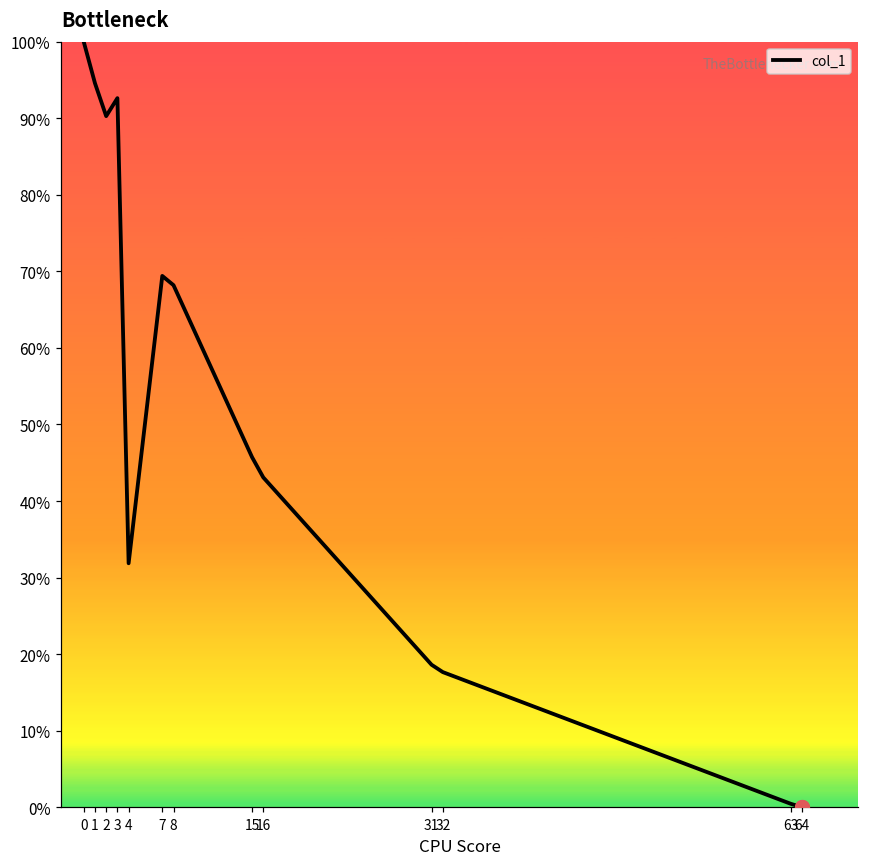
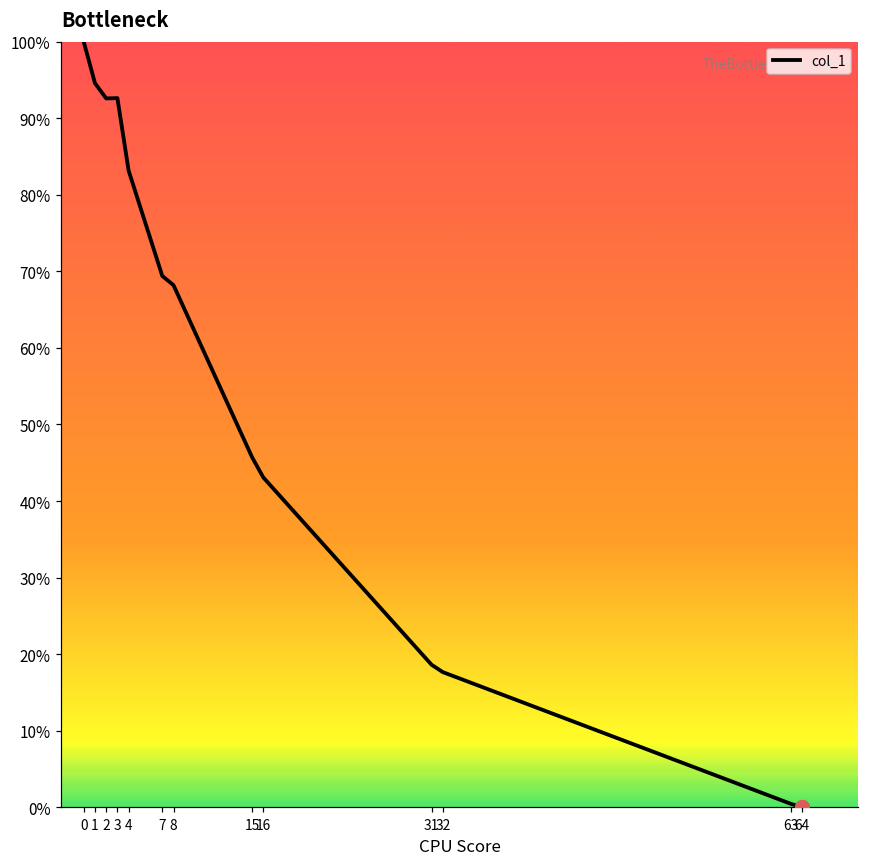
  {
    "col_1": {
      "0": "100%",
      "1": "95%",
-     "2": "90%",
+     "2": "93%",
      "3": "93%",
-     "4": "32%",
+     "4": "83%",
      "7": "69%",
      "8": "68%"
    }
  }
